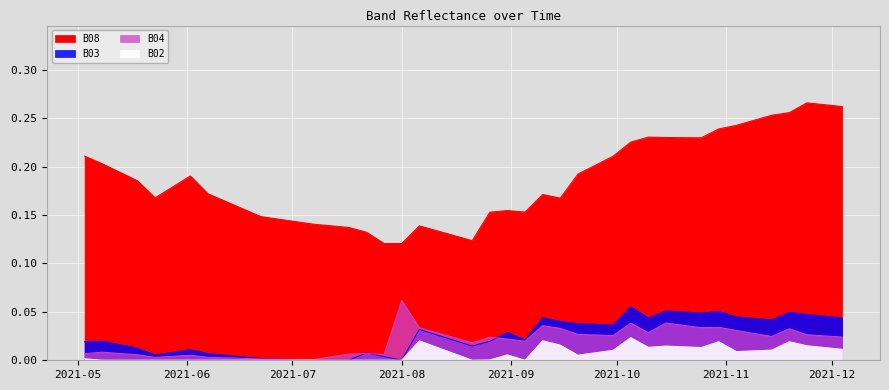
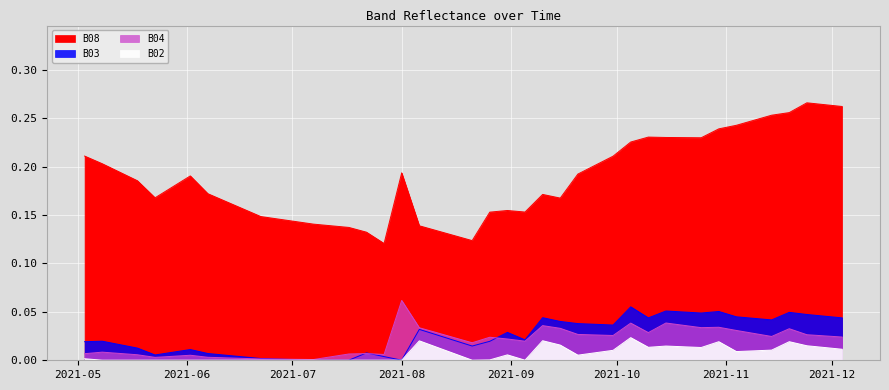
  {
    "B08": {
-     "2021-08": 0.12
+     "2021-08": 0.19
    },
    "B04": {
      "2021-08": 0.06
    }
  }
